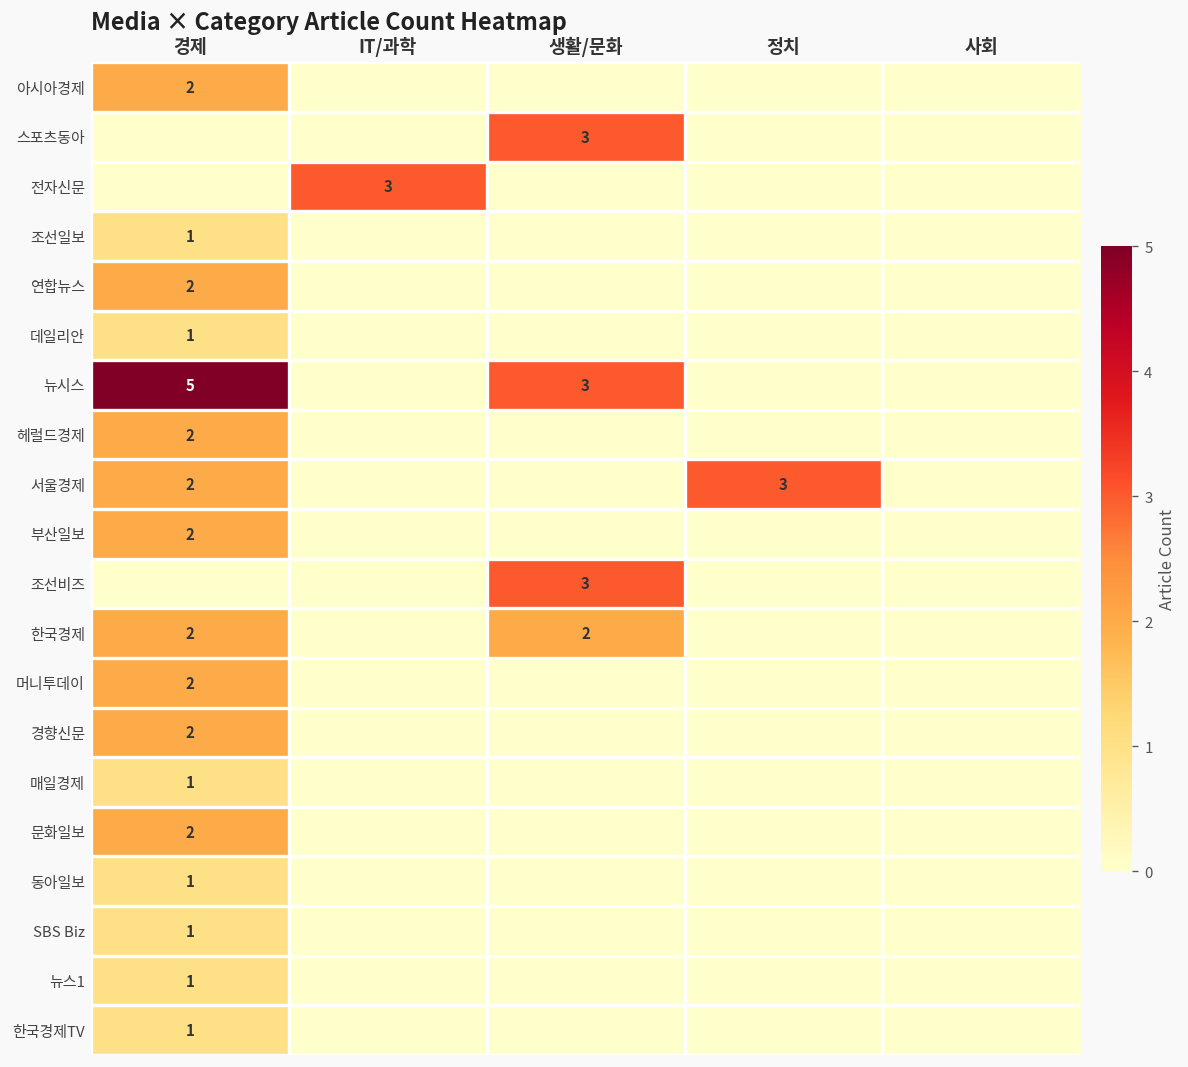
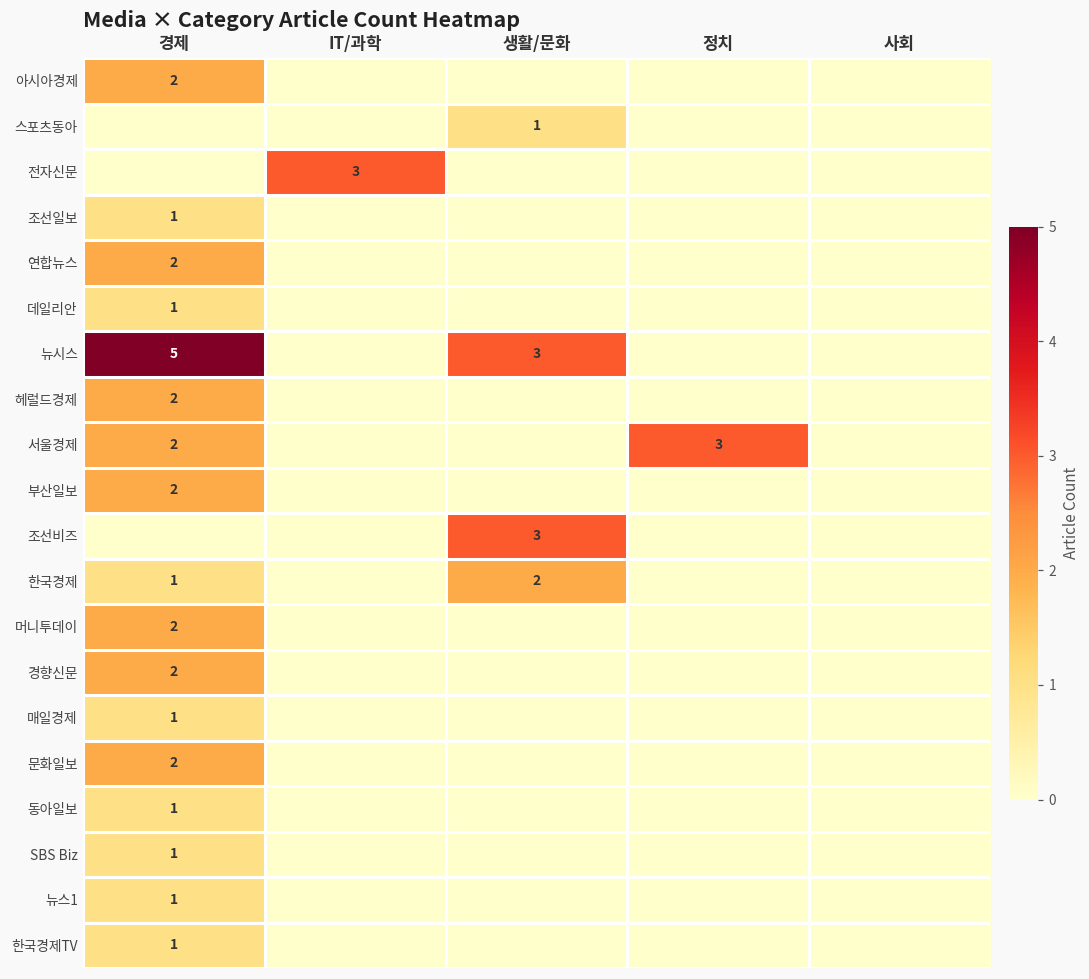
  {
    "아시아경제": {
      "경제": 2
    },
    "스포츠동아": {
-     "생활/문화": 3
+     "생활/문화": 1
    },
    "전자신문": {
      "IT/과학": 3
    },
    "조선일보": {
      "경제": 1
    },
    "연합뉴스": {
      "경제": 2
    },
    "데일리안": {
      "경제": 1
    },
    "뉴시스": {
      "경제": 5,
      "생활/문화": 3
    },
    "헤럴드경제": {
      "경제": 2
    },
    "서울경제": {
      "경제": 2,
      "정치": 3
    },
    "부산일보": {
      "경제": 2
    },
    "조선비즈": {
      "생활/문화": 3
    },
    "한국경제": {
-     "경제": 2,
+     "경제": 1,
      "생활/문화": 2
    },
    "머니투데이": {
      "경제": 2
    },
    "경향신문": {
      "경제": 2
    },
    "매일경제": {
      "경제": 1
    },
    "문화일보": {
      "경제": 2
    },
    "동아일보": {
      "경제": 1
    },
    "SBS Biz": {
      "경제": 1
    },
    "뉴스1": {
      "경제": 1
    },
    "한국경제TV": {
      "경제": 1
    }
  }
